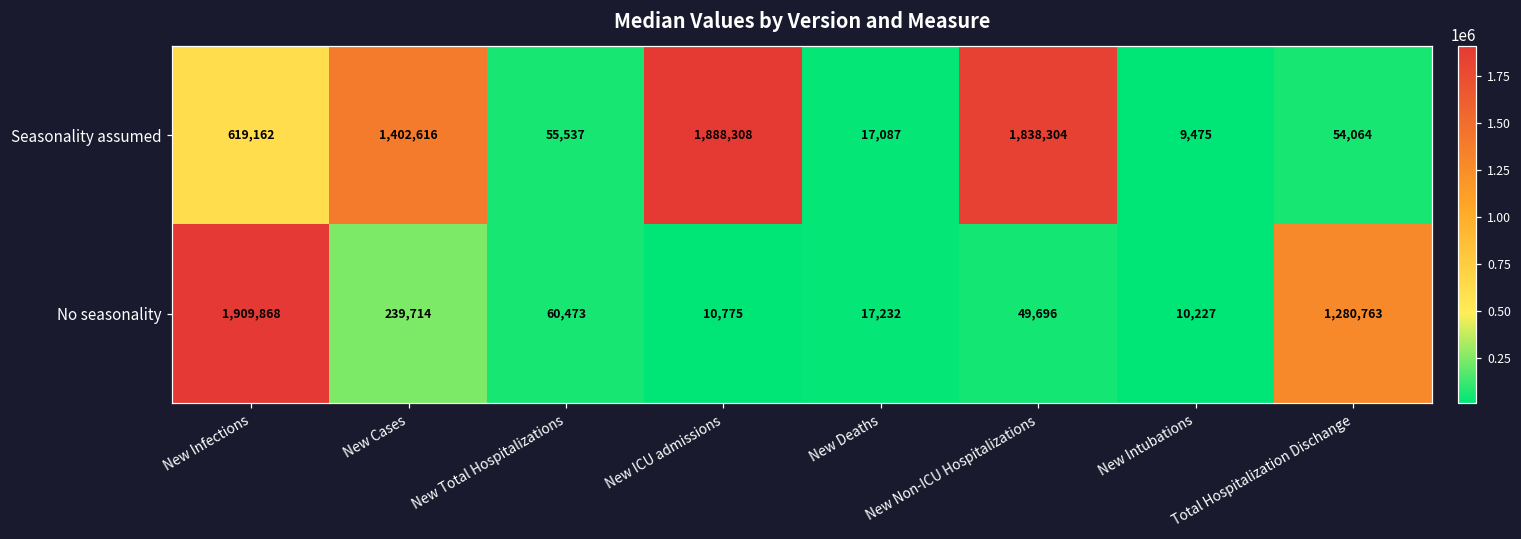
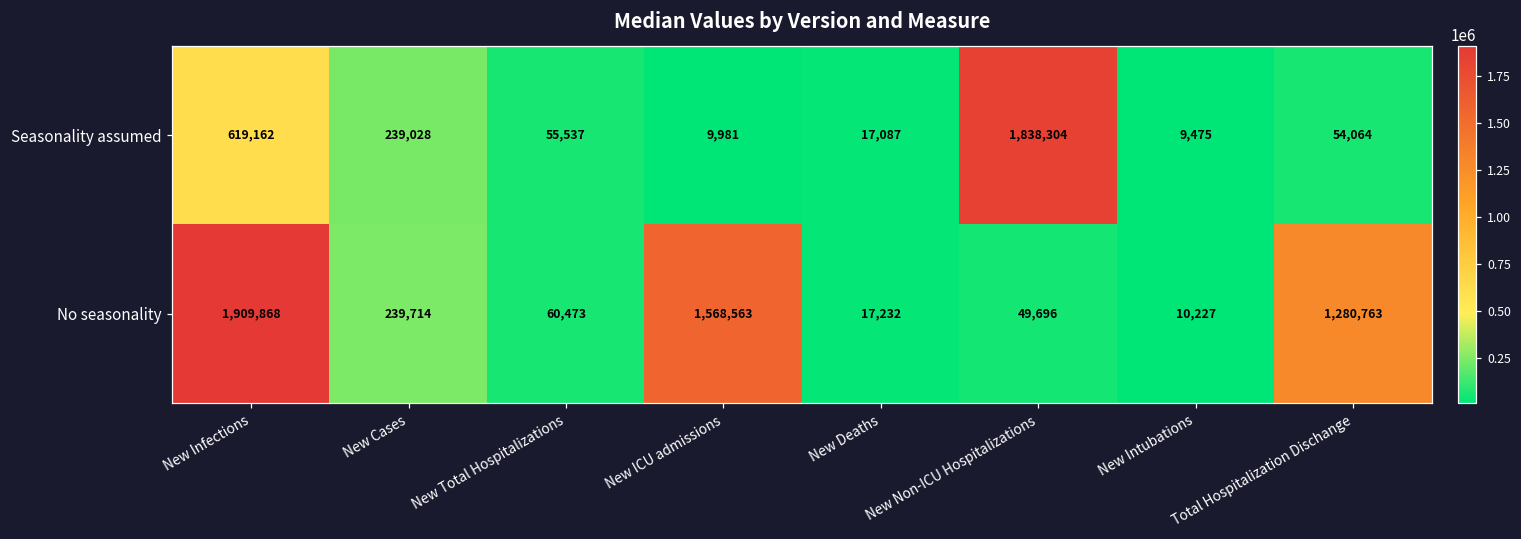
  {
    "Seasonality assumed": {
      "New Infections": "619,162",
-     "New Cases": "1,402,616",
+     "New Cases": "239,028",
      "New Total Hospitalizations": "55,537",
-     "New ICU admissions": "1,888,308",
+     "New ICU admissions": "9,981",
      "New Deaths": "17,087",
      "New Non-ICU Hospitalizations": "1,838,304",
      "New Intubations": "9,475",
      "Total Hospitalization Dischange": "54,064"
    },
    "No seasonality": {
      "New Infections": "1,909,868",
      "New Cases": "239,714",
      "New Total Hospitalizations": "60,473",
-     "New ICU admissions": "10,775",
+     "New ICU admissions": "1,568,563",
      "New Deaths": "17,232",
      "New Non-ICU Hospitalizations": "49,696",
      "New Intubations": "10,227",
      "Total Hospitalization Dischange": "1,280,763"
    }
  }
